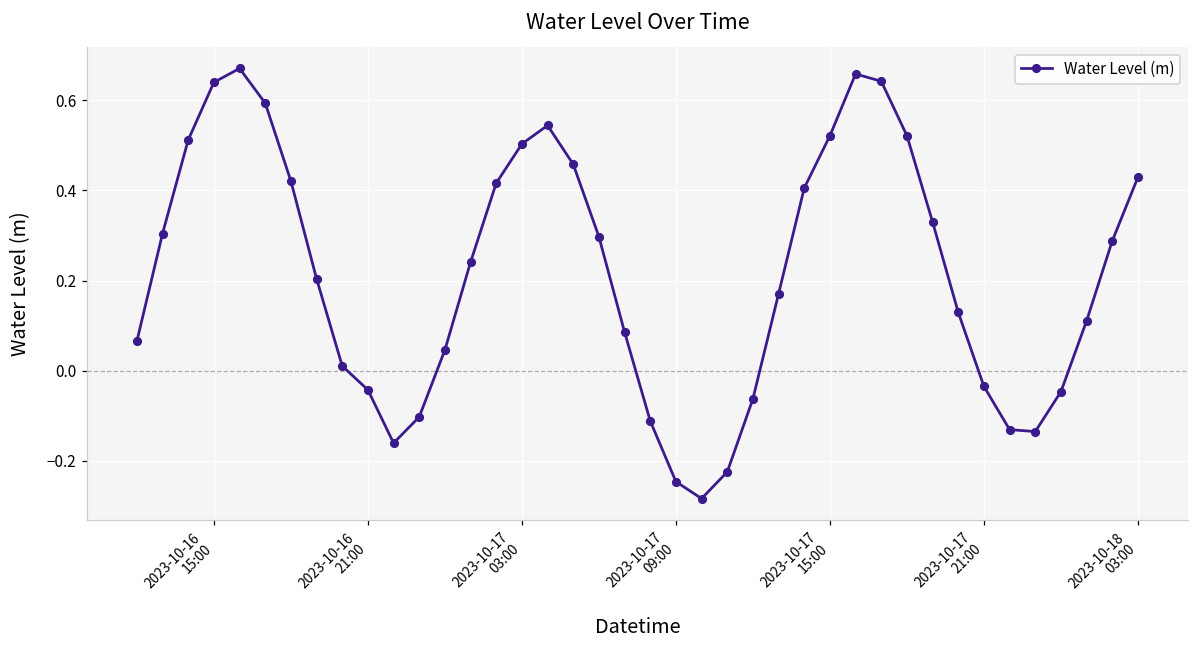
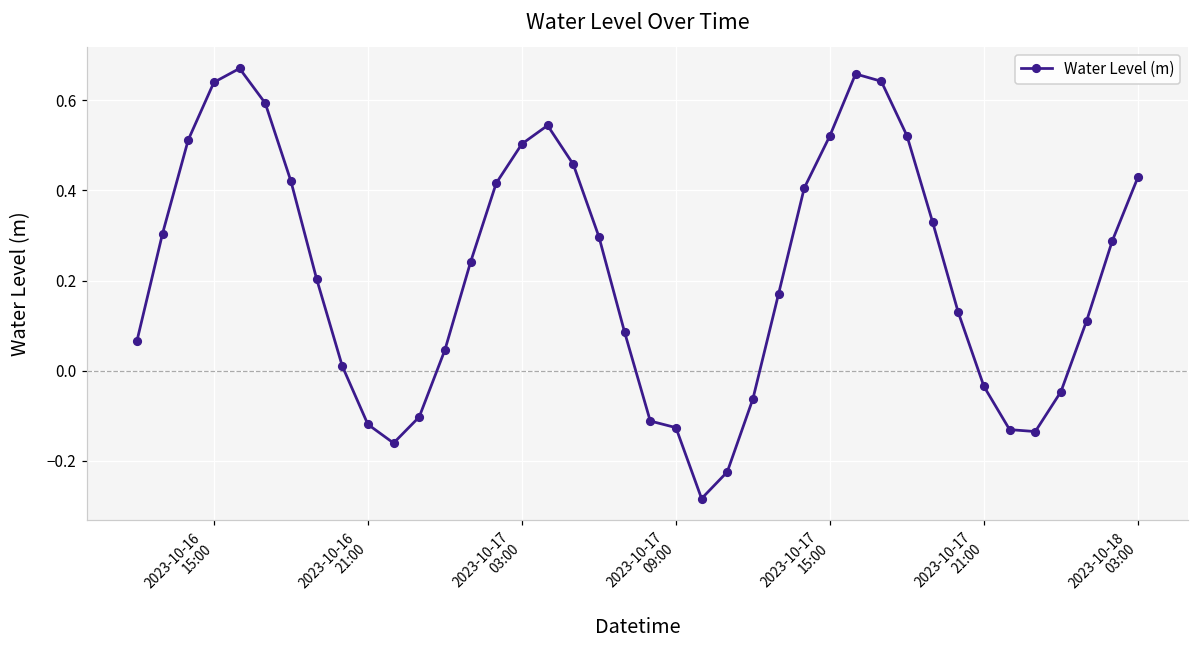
  {
    "2023-10-16 15:00": 0.64,
-   "2023-10-16 21:00": -0.04,
+   "2023-10-16 21:00": -0.12,
    "2023-10-17 03:00": 0.50,
-   "2023-10-17 09:00": -0.25,
+   "2023-10-17 09:00": -0.13,
    "2023-10-17 15:00": 0.52,
    "2023-10-17 21:00": -0.04,
    "2023-10-18 03:00": 0.43
  }
